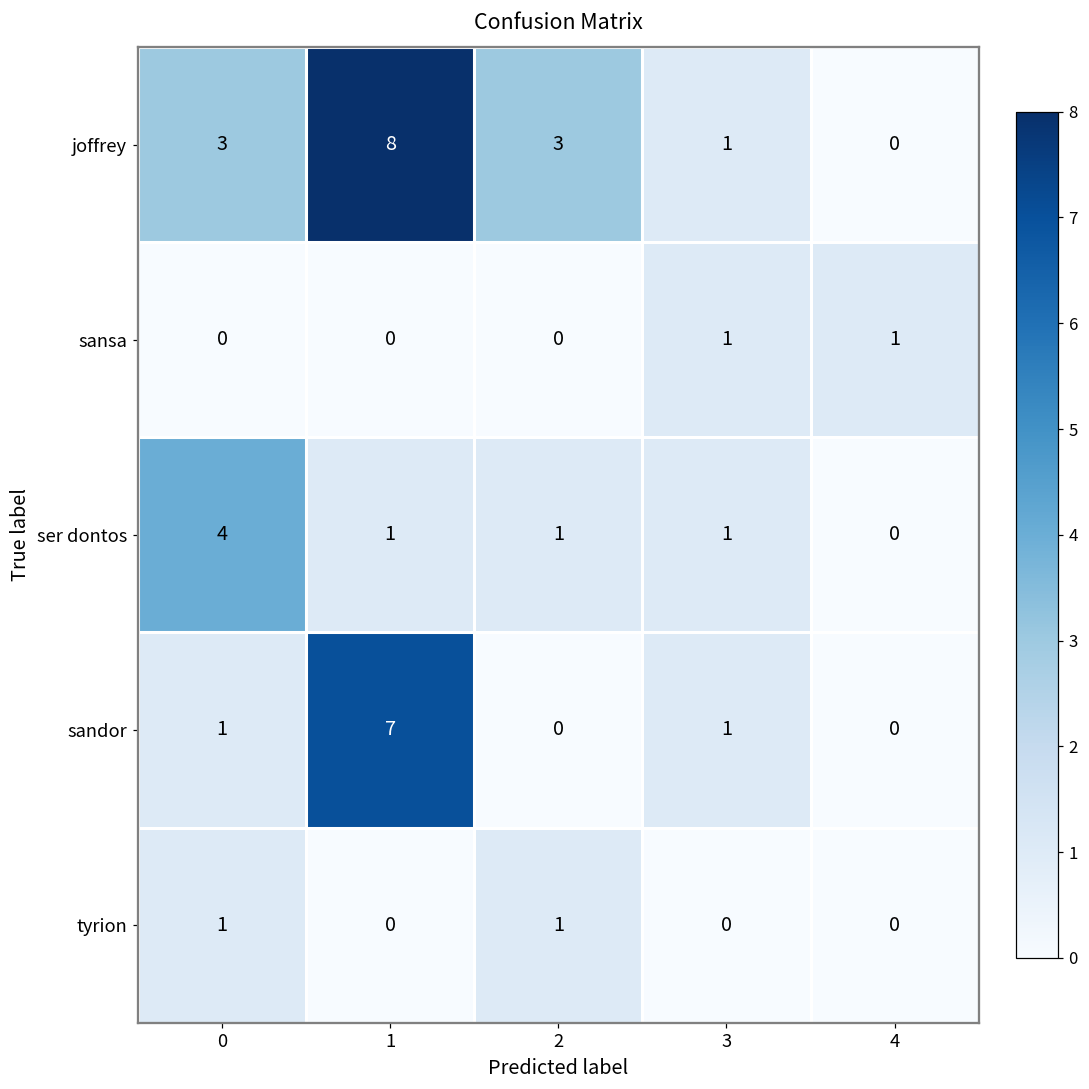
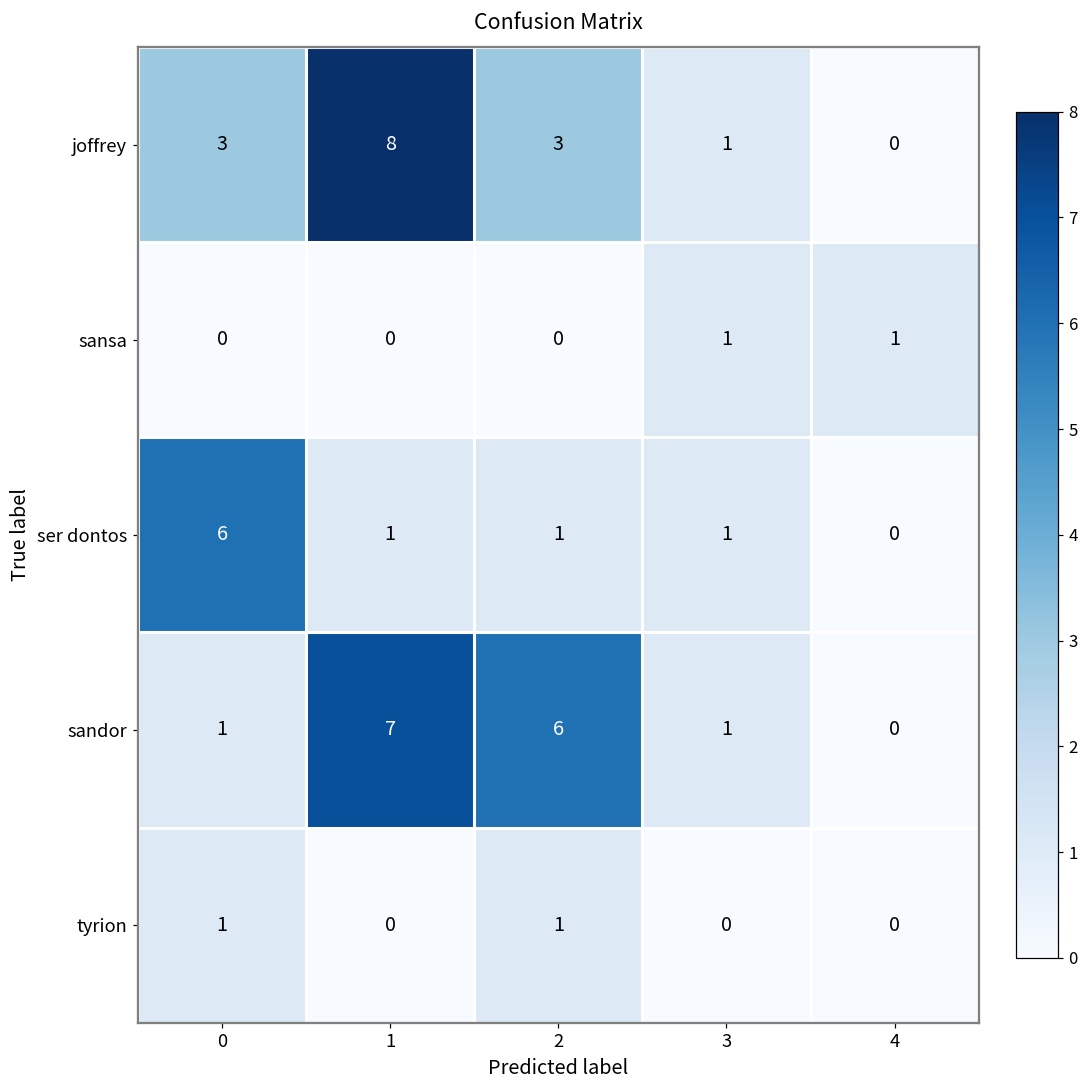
  {
    "joffrey": {
      "0": 3,
      "1": 8,
      "2": 3,
      "3": 1,
      "4": 0
    },
    "sansa": {
      "0": 0,
      "1": 0,
      "2": 0,
      "3": 1,
      "4": 1
    },
    "ser dontos": {
-     "0": 4,
+     "0": 6,
      "1": 1,
      "2": 1,
      "3": 1,
      "4": 0
    },
    "sandor": {
      "0": 1,
      "1": 7,
-     "2": 0,
+     "2": 6,
      "3": 1,
      "4": 0
    },
    "tyrion": {
      "0": 1,
      "1": 0,
      "2": 1,
      "3": 0,
      "4": 0
    }
  }
